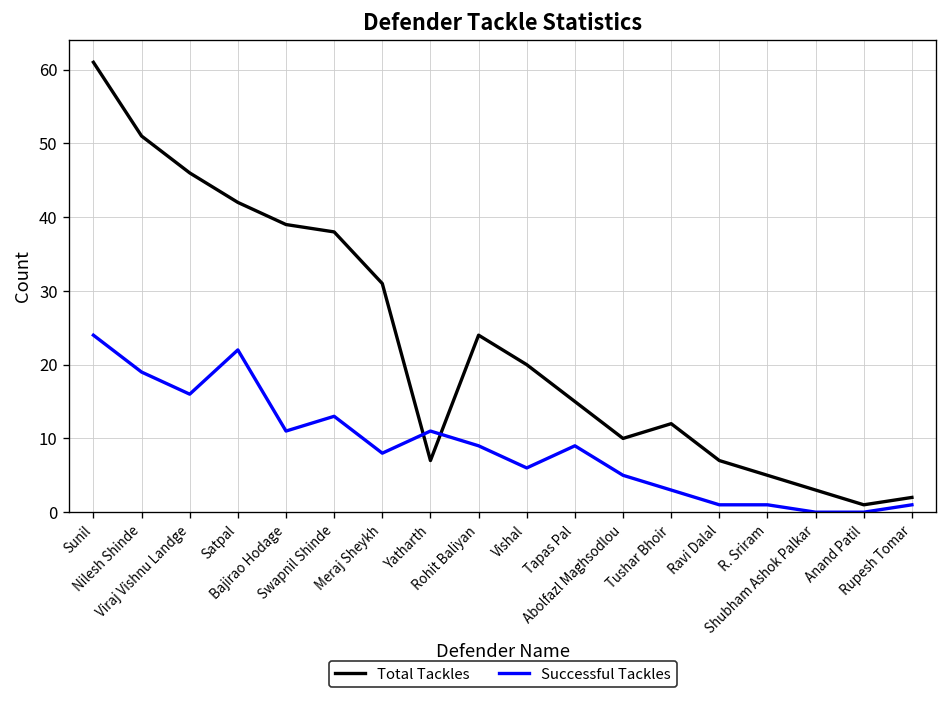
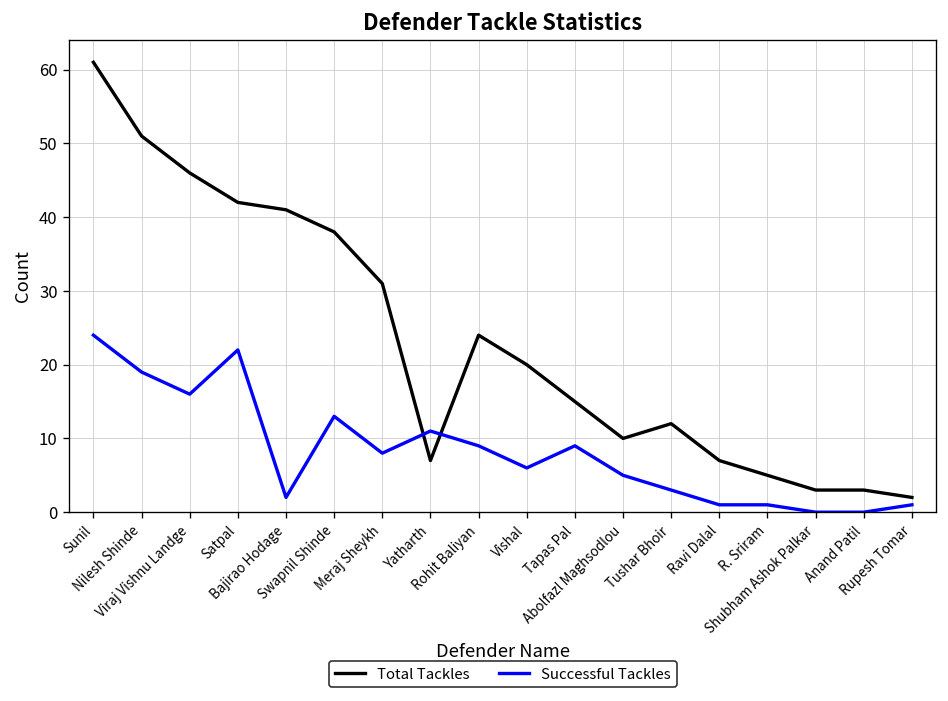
  {
    "Total Tackles": {
      "Sunil": 61,
      "Nilesh Shinde": 51,
      "Viraj Vishnu Landge": 46,
      "Satpal": 42,
-     "Bajirao Hodage": 39,
+     "Bajirao Hodage": 41,
      "Swapnil Shinde": 38,
      "Meraj Sheykh": 31,
      "Yatharth": 7,
      "Rohit Baliyan": 24,
      "Vishal": 20,
      "Tapas Pal": 15,
      "Abolfazl Maghsodlou": 10,
      "Tushar Bhoir": 12,
      "Ravi Dalal": 7,
      "R. Sriram": 5,
      "Shubham Ashok Palkar": 3,
-     "Anand Patil": 1,
+     "Anand Patil": 3,
      "Rupesh Tomar": 2
    },
    "Successful Tackles": {
      "Sunil": 24,
      "Nilesh Shinde": 19,
      "Viraj Vishnu Landge": 16,
      "Satpal": 22,
-     "Bajirao Hodage": 11,
+     "Bajirao Hodage": 2,
      "Swapnil Shinde": 13,
      "Meraj Sheykh": 8,
      "Yatharth": 11,
      "Rohit Baliyan": 9,
      "Vishal": 6,
      "Tapas Pal": 9,
      "Abolfazl Maghsodlou": 5,
      "Tushar Bhoir": 3,
      "Ravi Dalal": 1,
      "R. Sriram": 1,
      "Shubham Ashok Palkar": 0,
      "Anand Patil": 0,
      "Rupesh Tomar": 1
    }
  }
